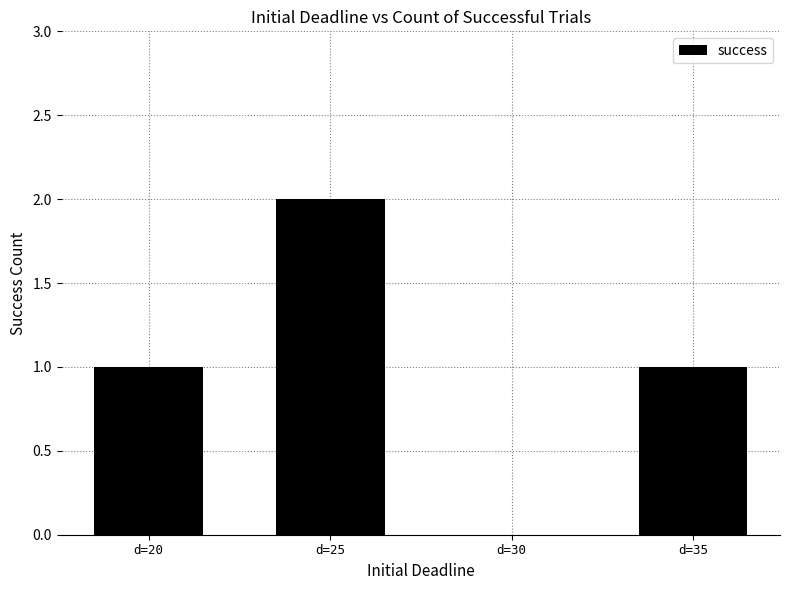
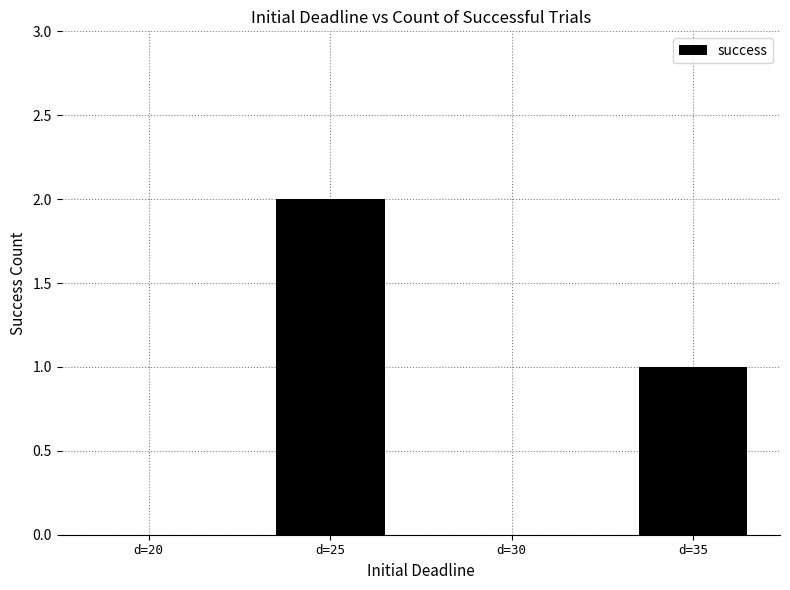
  {
-   "d=20": 1,
+   "d=20": 0,
    "d=25": 2,
    "d=30": 0,
    "d=35": 1
  }
